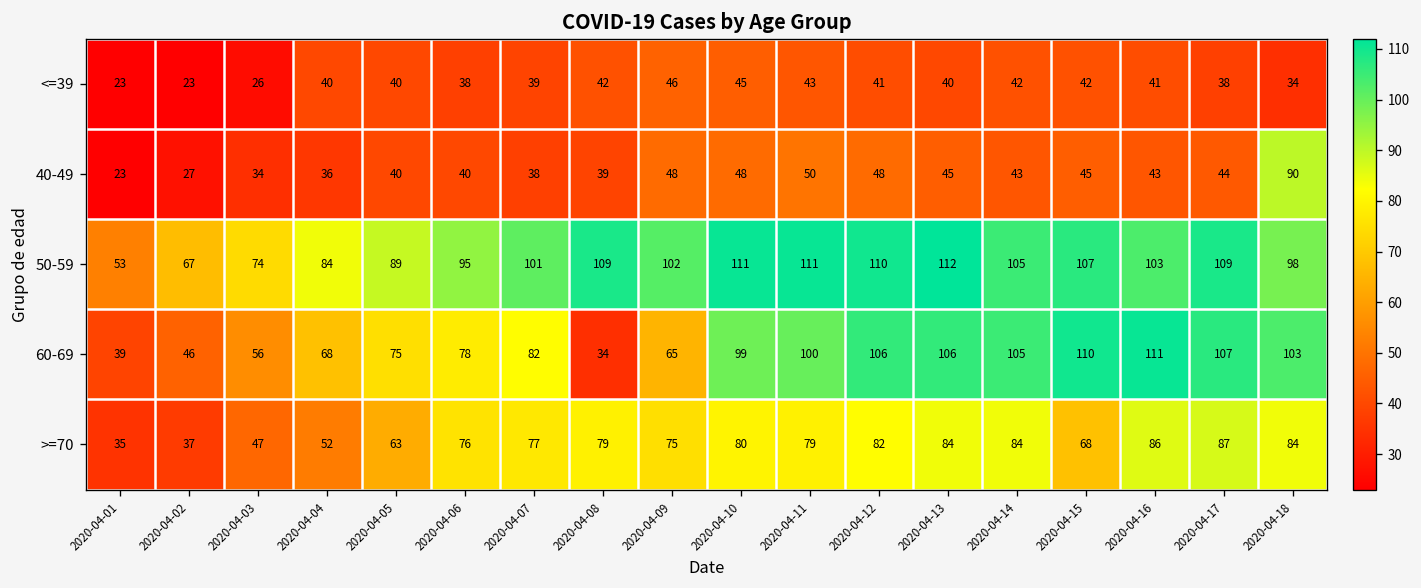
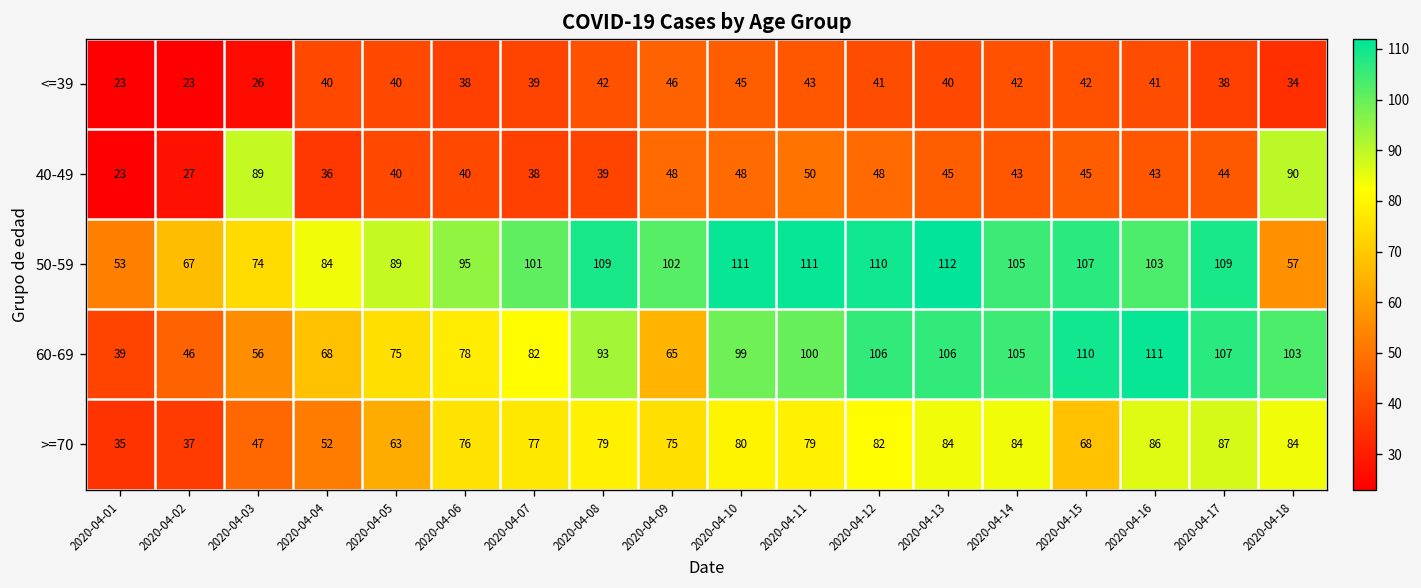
  {
    "<=39": {
      "2020-04-01": 23,
      "2020-04-02": 23,
      "2020-04-03": 26,
      "2020-04-04": 40,
      "2020-04-05": 40,
      "2020-04-06": 38,
      "2020-04-07": 39,
      "2020-04-08": 42,
      "2020-04-09": 46,
      "2020-04-10": 45,
      "2020-04-11": 43,
      "2020-04-12": 41,
      "2020-04-13": 40,
      "2020-04-14": 42,
      "2020-04-15": 42,
      "2020-04-16": 41,
      "2020-04-17": 38,
      "2020-04-18": 34
    },
    "40-49": {
      "2020-04-01": 23,
      "2020-04-02": 27,
-     "2020-04-03": 34,
+     "2020-04-03": 89,
      "2020-04-04": 36,
      "2020-04-05": 40,
      "2020-04-06": 40,
      "2020-04-07": 38,
      "2020-04-08": 39,
      "2020-04-09": 48,
      "2020-04-10": 48,
      "2020-04-11": 50,
      "2020-04-12": 48,
      "2020-04-13": 45,
      "2020-04-14": 43,
      "2020-04-15": 45,
      "2020-04-16": 43,
      "2020-04-17": 44,
      "2020-04-18": 90
    },
    "50-59": {
      "2020-04-01": 53,
      "2020-04-02": 67,
      "2020-04-03": 74,
      "2020-04-04": 84,
      "2020-04-05": 89,
      "2020-04-06": 95,
      "2020-04-07": 101,
      "2020-04-08": 109,
      "2020-04-09": 102,
      "2020-04-10": 111,
      "2020-04-11": 111,
      "2020-04-12": 110,
      "2020-04-13": 112,
      "2020-04-14": 105,
      "2020-04-15": 107,
      "2020-04-16": 103,
      "2020-04-17": 109,
-     "2020-04-18": 98
+     "2020-04-18": 57
    },
    "60-69": {
      "2020-04-01": 39,
      "2020-04-02": 46,
      "2020-04-03": 56,
      "2020-04-04": 68,
      "2020-04-05": 75,
      "2020-04-06": 78,
      "2020-04-07": 82,
-     "2020-04-08": 34,
+     "2020-04-08": 93,
      "2020-04-09": 65,
      "2020-04-10": 99,
      "2020-04-11": 100,
      "2020-04-12": 106,
      "2020-04-13": 106,
      "2020-04-14": 105,
      "2020-04-15": 110,
      "2020-04-16": 111,
      "2020-04-17": 107,
      "2020-04-18": 103
    },
    ">=70": {
      "2020-04-01": 35,
      "2020-04-02": 37,
      "2020-04-03": 47,
      "2020-04-04": 52,
      "2020-04-05": 63,
      "2020-04-06": 76,
      "2020-04-07": 77,
      "2020-04-08": 79,
      "2020-04-09": 75,
      "2020-04-10": 80,
      "2020-04-11": 79,
      "2020-04-12": 82,
      "2020-04-13": 84,
      "2020-04-14": 84,
      "2020-04-15": 68,
      "2020-04-16": 86,
      "2020-04-17": 87,
      "2020-04-18": 84
    }
  }
